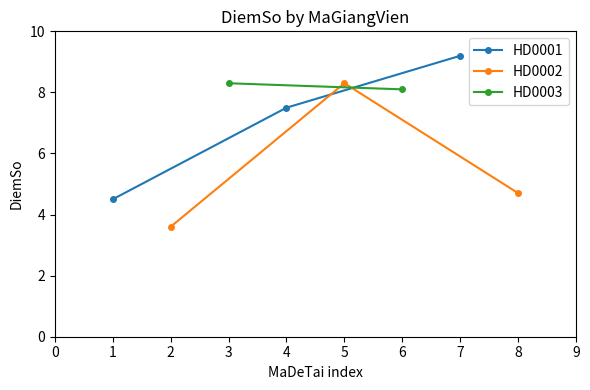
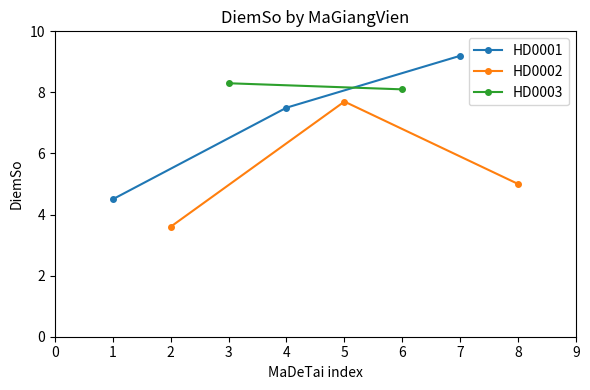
  {
    "HD0001": {
      "1": 4.5,
      "4": 7.5,
      "7": 9.2
    },
    "HD0002": {
      "2": 3.6,
-     "5": 8.3,
-     "8": 4.7
+     "5": 7.7,
+     "8": 5.0
    },
    "HD0003": {
      "3": 8.3,
      "6": 8.1
    }
  }
